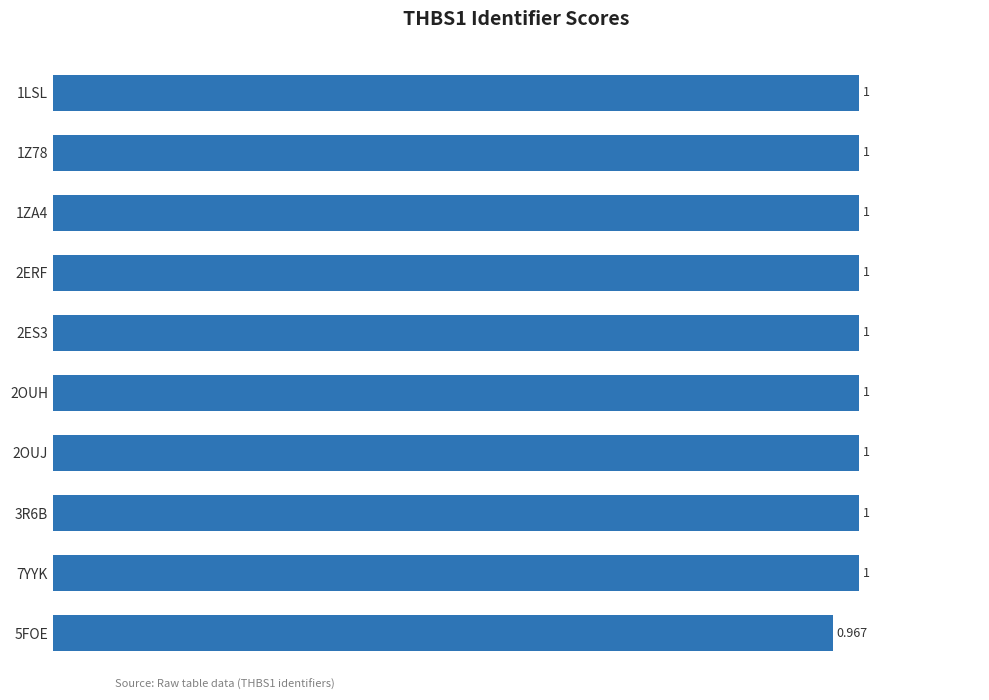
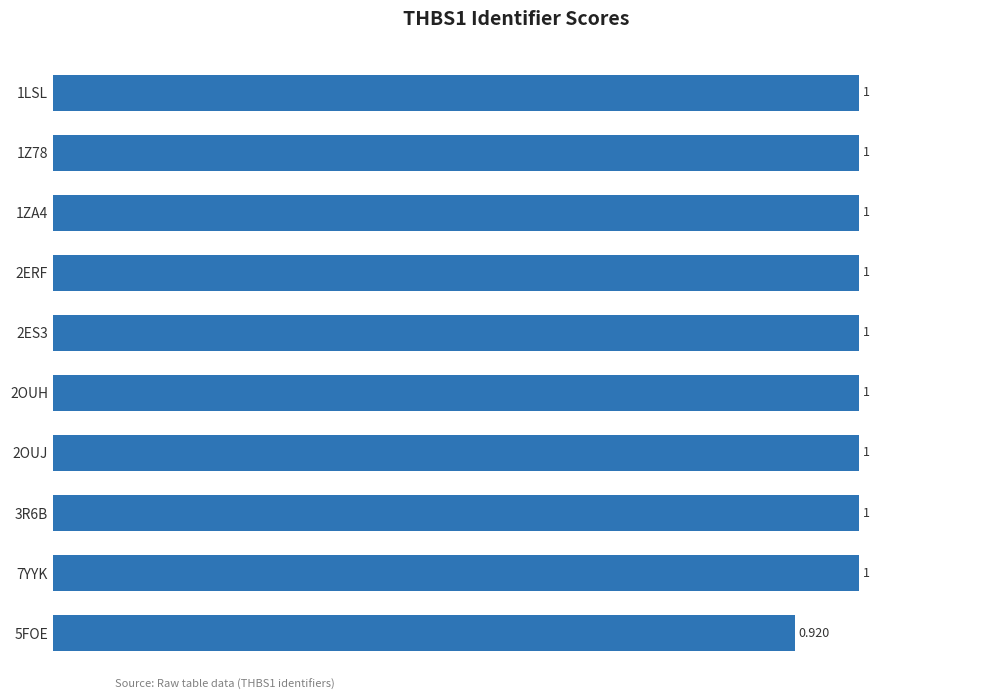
  {
    "1LSL": 1,
    "1Z78": 1,
    "1ZA4": 1,
    "2ERF": 1,
    "2ES3": 1,
    "2OUH": 1,
    "2OUJ": 1,
    "3R6B": 1,
    "7YYK": 1,
-   "5FOE": 0.967
+   "5FOE": 0.920
  }
